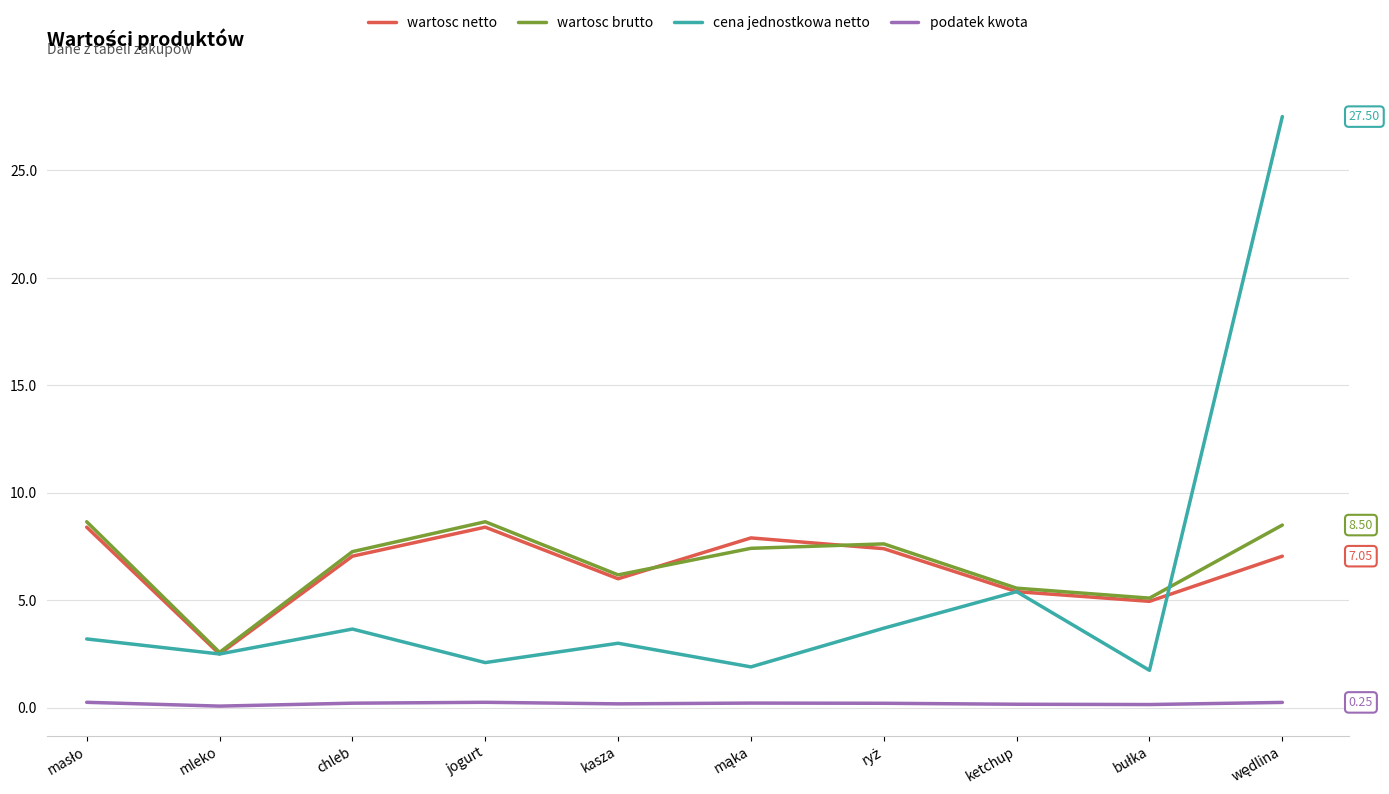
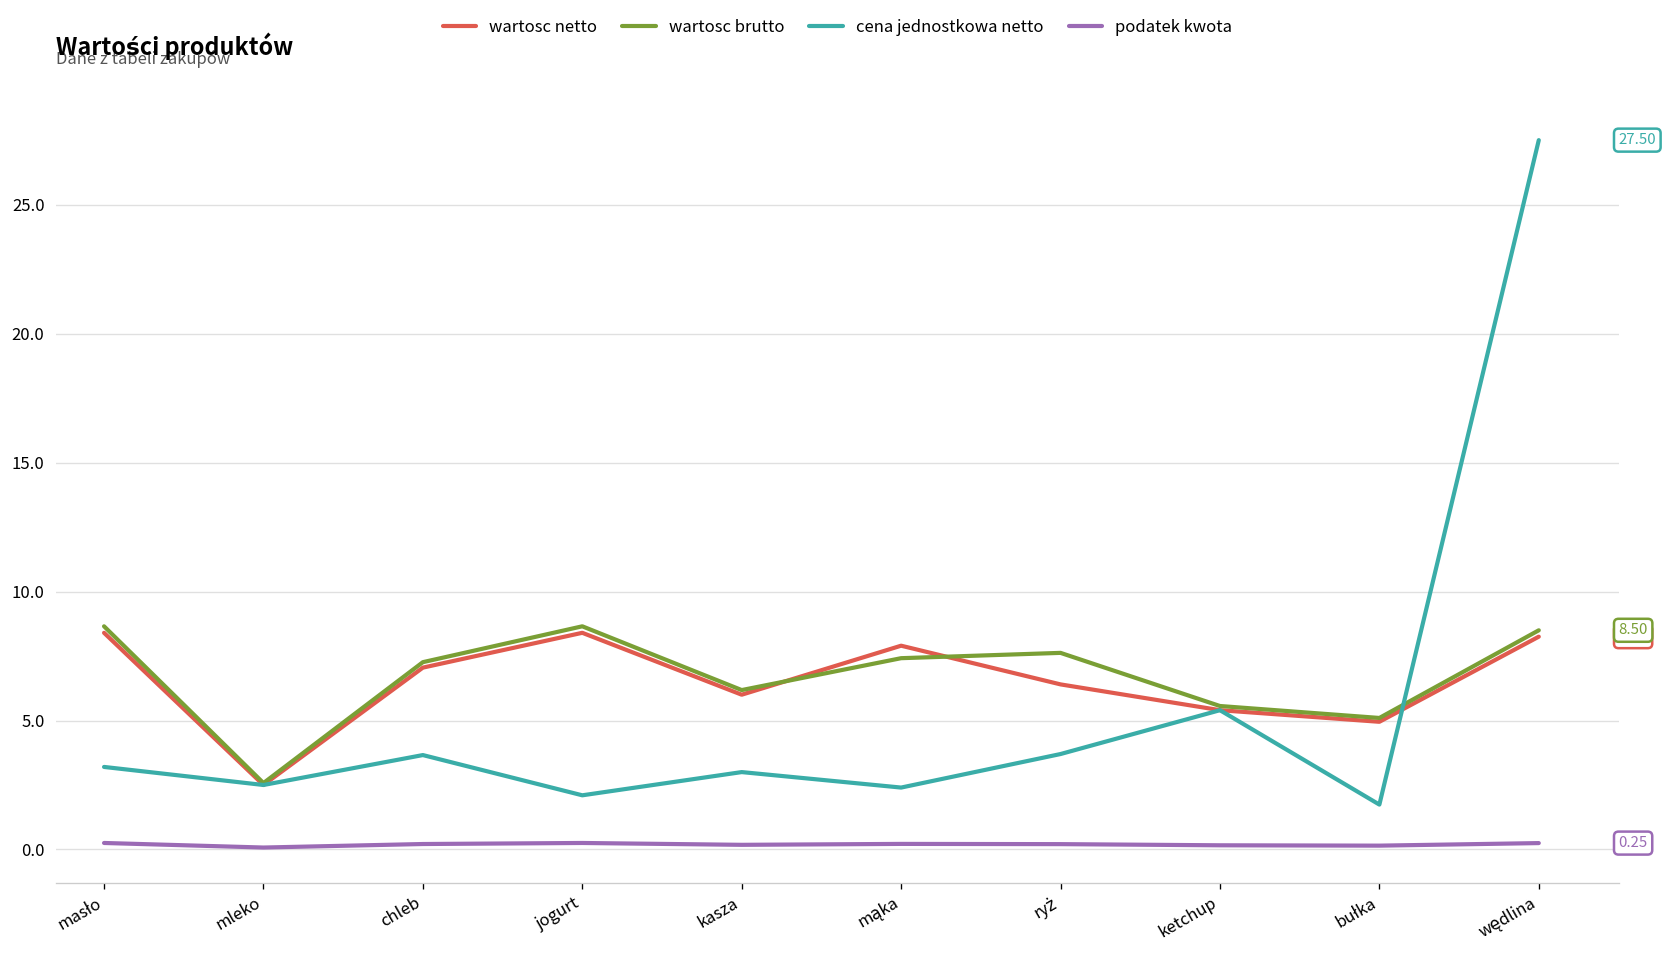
  {
    "wartosc netto": {
-     "ryż": 7.4,
-     "wędlina": 7.05
+     "ryż": 6.4,
+     "wędlina": 8.25
    },
    "wartosc brutto": {
      "masło": 8.7,
      "chleb": 7.3,
      "jogurt": 8.7,
      "kasza": 6.2,
      "mąka": 7.4,
      "ryż": 7.6,
      "ketchup": 5.6,
      "bułka": 5.1,
      "wędlina": 8.5
    },
    "cena jednostkowa netto": {
      "masło": 3.2,
      "chleb": 3.7,
      "jogurt": 2.1,
      "kasza": 3.0,
-     "mąka": 1.9,
+     "mąka": 2.4,
      "ryż": 3.7,
      "bułka": 1.7,
      "wędlina": 27.5
    },
    "podatek kwota": {
      "masło": 0.3,
      "mleko": 0.1,
      "chleb": 0.2,
      "jogurt": 0.3,
      "kasza": 0.2,
      "mąka": 0.2,
      "ryż": 0.2,
      "ketchup": 0.2,
      "bułka": 0.1,
      "wędlina": 0.2
    }
  }
